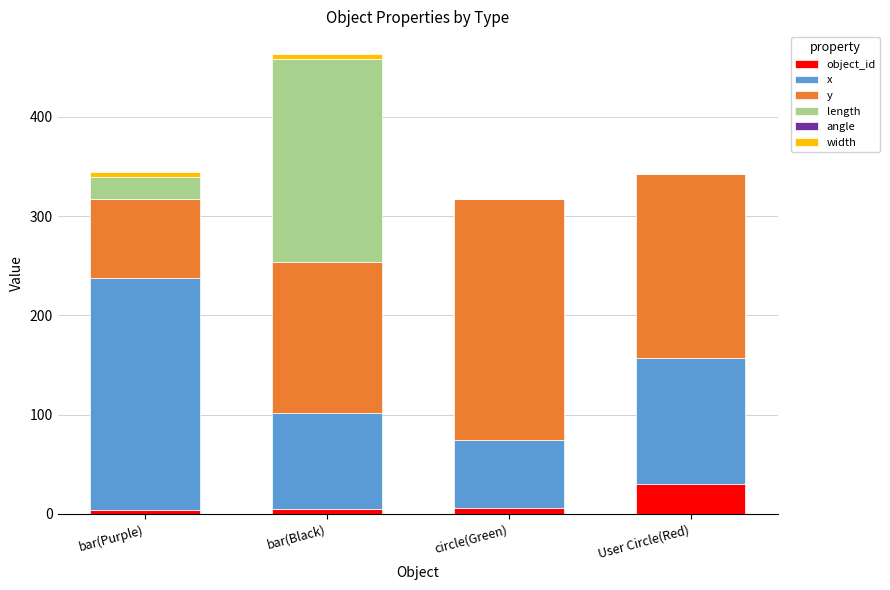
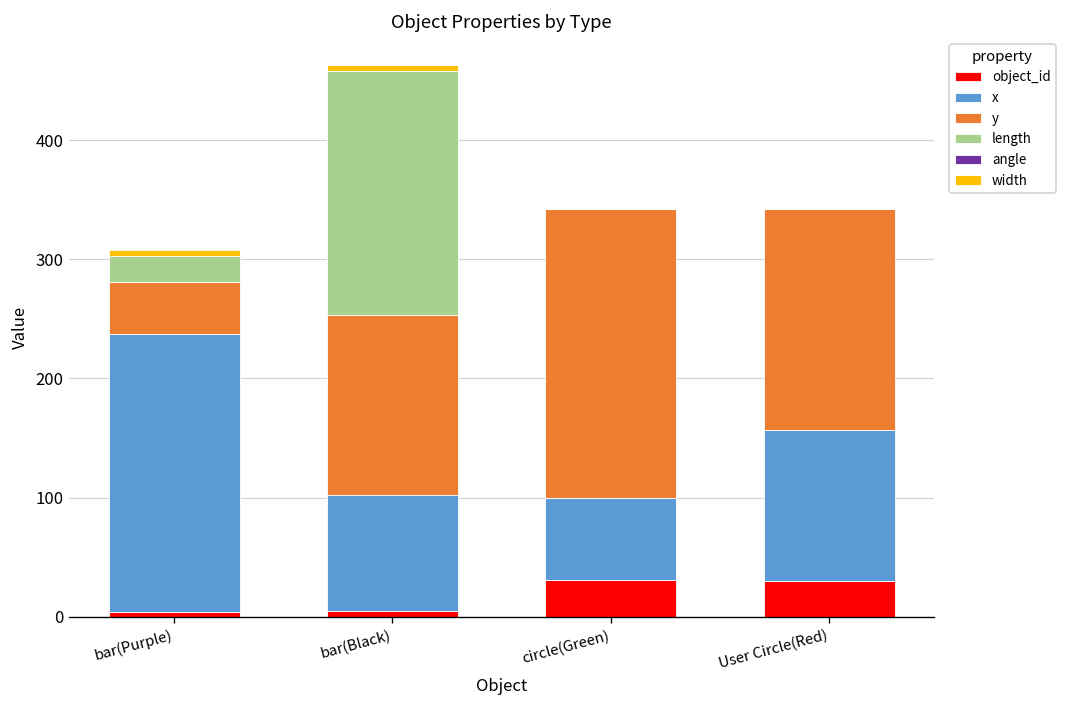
  {
    "object_id": {
      "bar(Purple)": 0,
      "bar(Black)": 10,
-     "circle(Green)": 10,
+     "circle(Green)": 30,
      "User Circle(Red)": 30
    },
    "x": {
      "bar(Purple)": 230,
      "bar(Black)": 100,
      "circle(Green)": 70,
      "User Circle(Red)": 130
    },
    "y": {
-     "bar(Purple)": 80,
+     "bar(Purple)": 40,
      "bar(Black)": 150,
      "circle(Green)": 240,
      "User Circle(Red)": 190
    },
    "angle": {
      "bar(Purple)": 20,
      "bar(Black)": 200,
      "circle(Green)": 0,
      "User Circle(Red)": 0
    },
    "width": {
      "bar(Purple)": 10,
      "bar(Black)": 10,
      "circle(Green)": 0,
      "User Circle(Red)": 0
    }
  }
